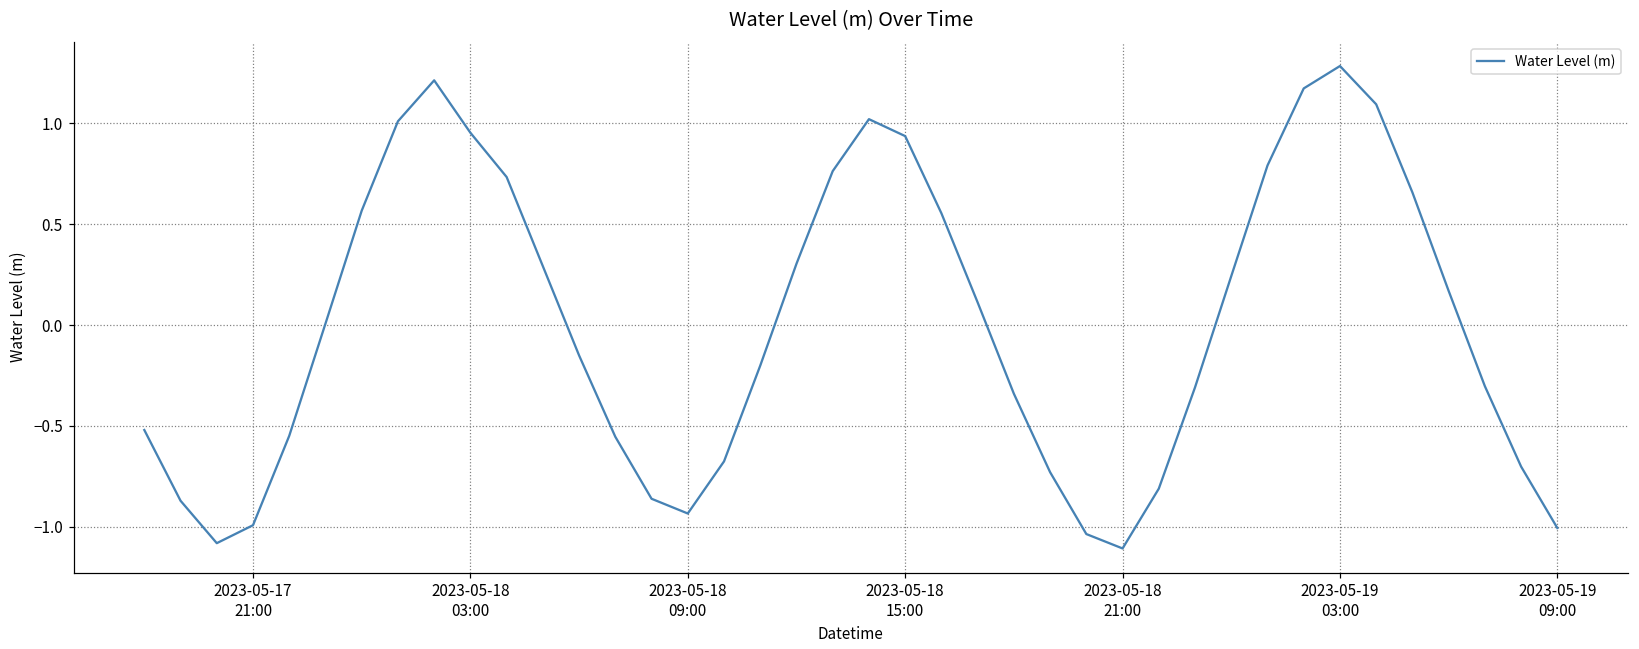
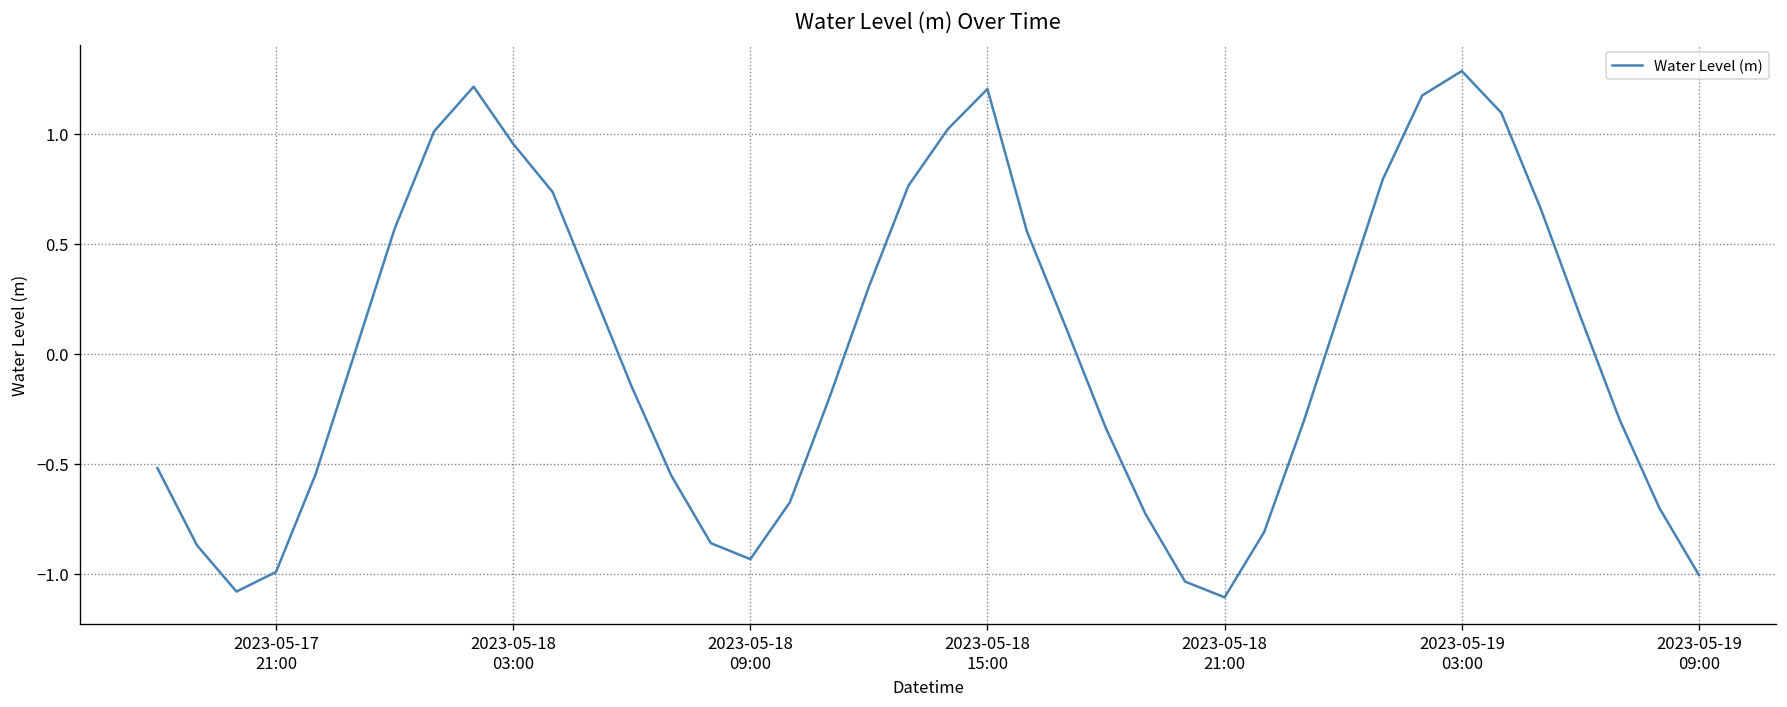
  {
    "2023-05-17 21:00": -0.99,
    "2023-05-18 03:00": 0.95,
    "2023-05-18 09:00": -0.93,
-   "2023-05-18 15:00": 0.94,
+   "2023-05-18 15:00": 1.20,
    "2023-05-18 21:00": -1.11,
    "2023-05-19 03:00": 1.28,
    "2023-05-19 09:00": -1.01
  }
